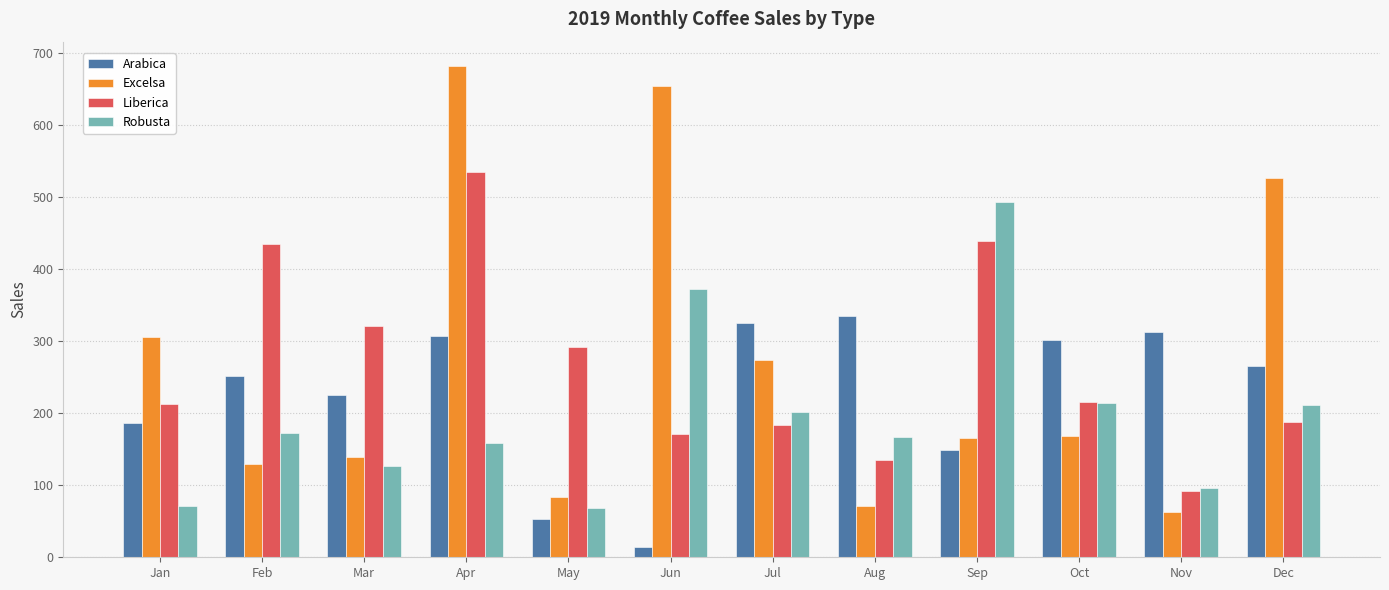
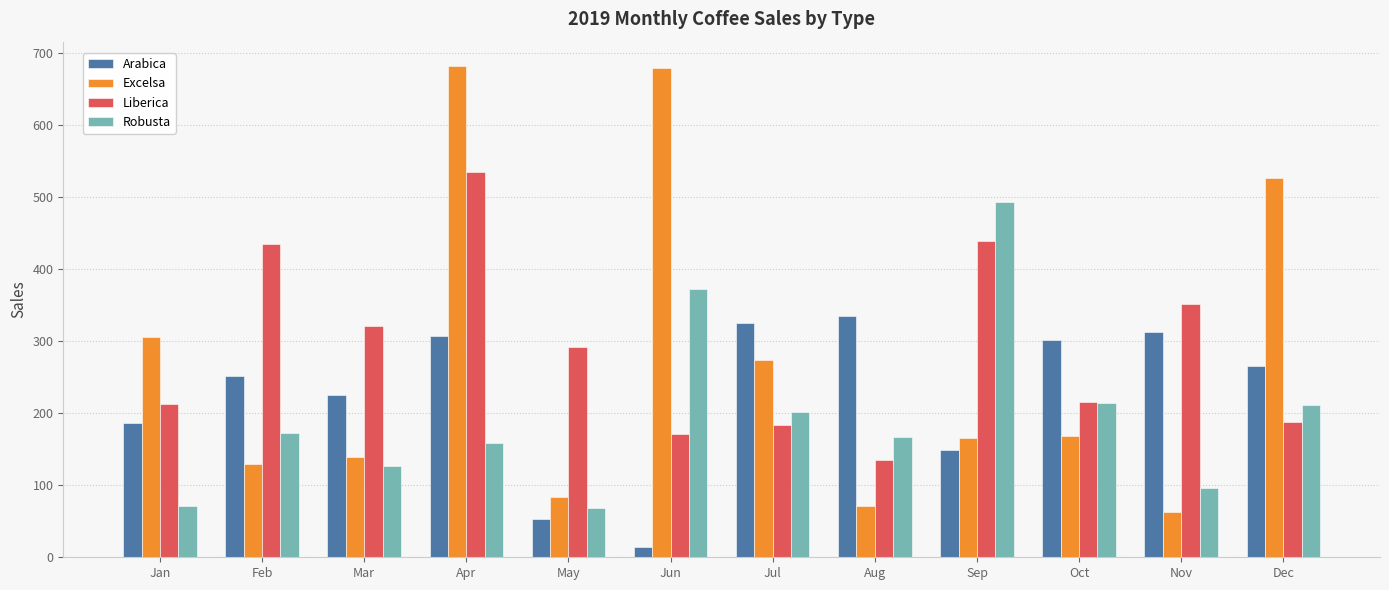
  {
    "Arabica": {
      "Jan": 190,
      "Feb": 250,
      "Mar": 220,
      "Apr": 310,
      "May": 50,
      "Jun": 10,
      "Jul": 320,
      "Aug": 330,
      "Sep": 150,
      "Oct": 300,
      "Nov": 310,
      "Dec": 270
    },
    "Excelsa": {
      "Jan": 310,
      "Feb": 130,
      "Mar": 140,
      "Apr": 680,
      "May": 80,
-     "Jun": 650,
+     "Jun": 680,
      "Jul": 270,
      "Aug": 70,
      "Sep": 170,
      "Oct": 170,
      "Nov": 60,
      "Dec": 530
    },
    "Liberica": {
      "Jan": 210,
      "Feb": 430,
      "Mar": 320,
      "Apr": 530,
      "May": 290,
      "Jun": 170,
      "Jul": 180,
      "Aug": 130,
      "Sep": 440,
      "Oct": 220,
-     "Nov": 90,
+     "Nov": 350,
      "Dec": 190
    },
    "Robusta": {
      "Jan": 70,
      "Feb": 170,
      "Mar": 130,
      "Apr": 160,
      "May": 70,
      "Jun": 370,
      "Jul": 200,
      "Aug": 170,
      "Sep": 490,
      "Oct": 210,
      "Nov": 100,
      "Dec": 210
    }
  }
